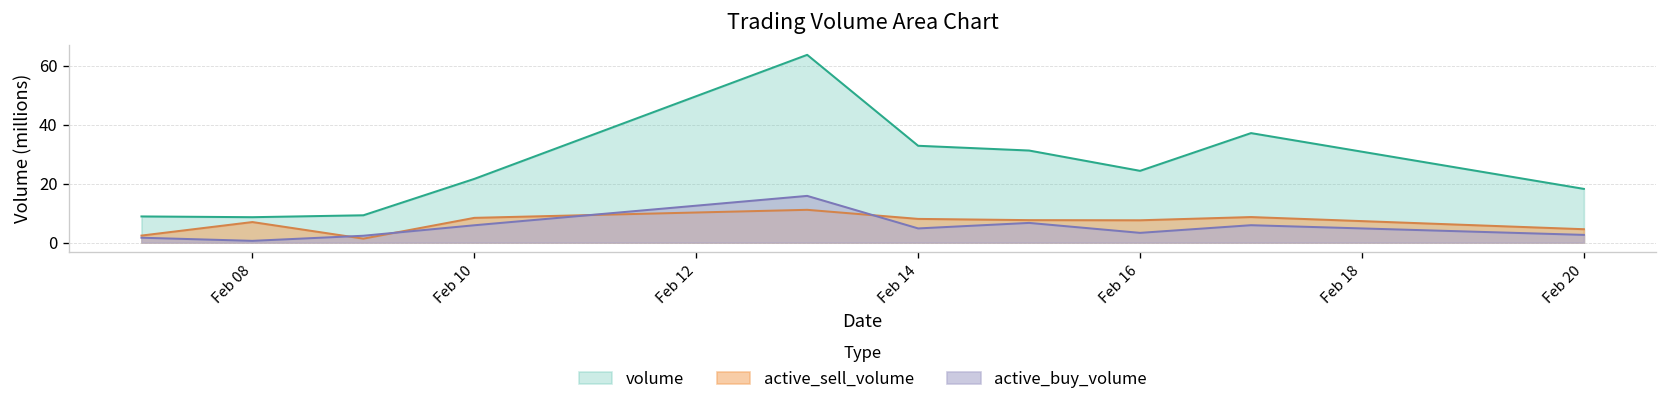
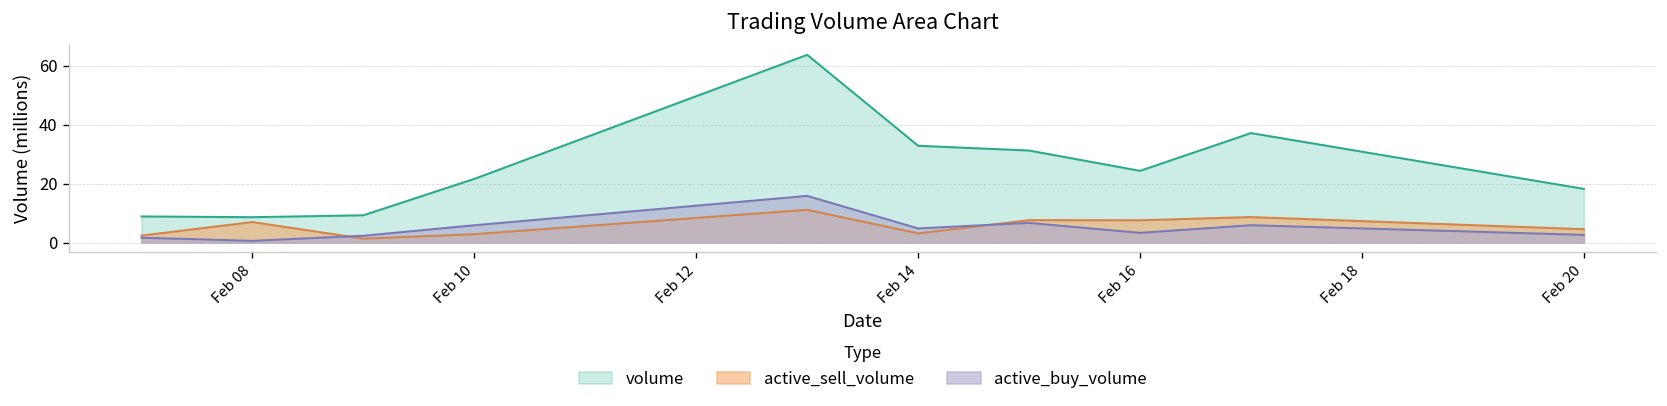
  {
    "active_sell_volume": {
      "Feb 08": 7,
-     "Feb 10": 8,
-     "Feb 14": 8,
+     "Feb 10": 3,
+     "Feb 14": 3,
      "Feb 16": 8,
      "Feb 20": 5
    }
  }
